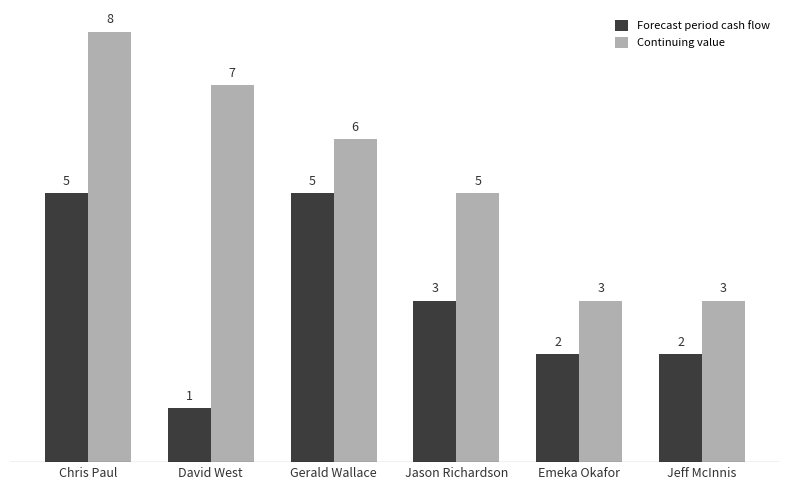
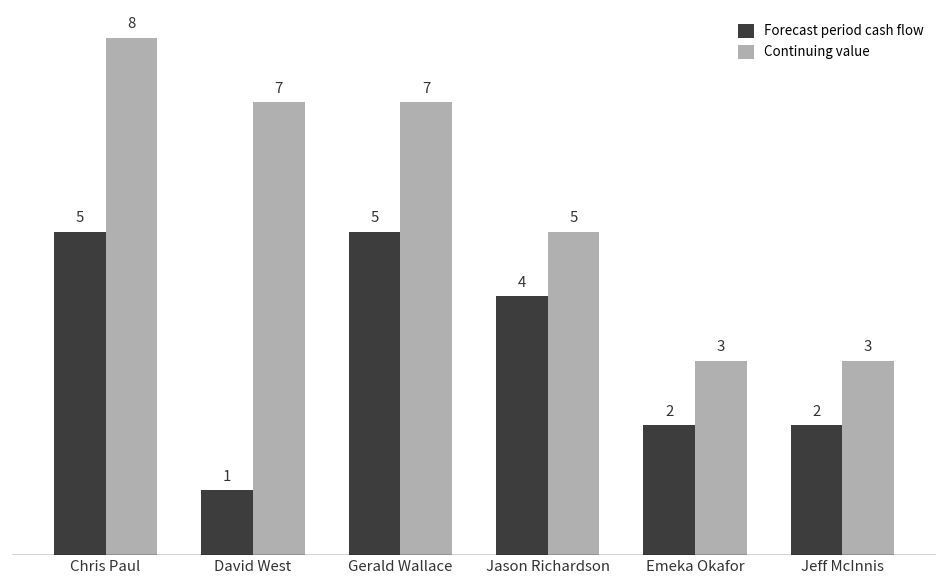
  {
    "Forecast period cash flow": {
      "Chris Paul": 5,
      "David West": 1,
      "Gerald Wallace": 5,
-     "Jason Richardson": 3,
+     "Jason Richardson": 4,
      "Emeka Okafor": 2,
      "Jeff McInnis": 2
    },
    "Continuing value": {
      "Chris Paul": 8,
      "David West": 7,
-     "Gerald Wallace": 6,
+     "Gerald Wallace": 7,
      "Jason Richardson": 5,
      "Emeka Okafor": 3,
      "Jeff McInnis": 3
    }
  }
